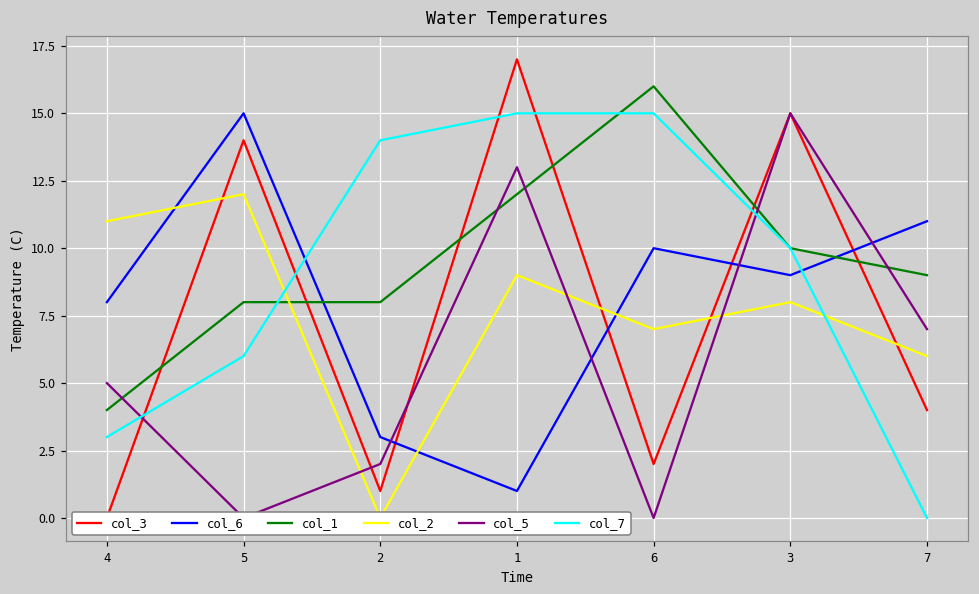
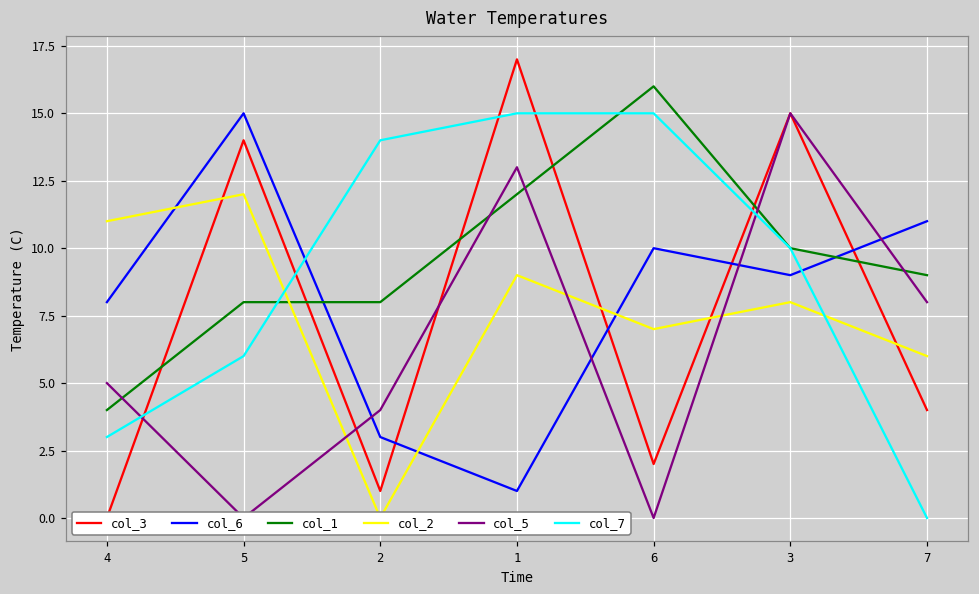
  {
    "col_3": {
      "5": 14,
      "2": 1,
      "1": 17,
      "6": 2,
      "7": 4
    },
    "col_6": {
      "4": 8,
      "5": 15,
      "2": 3,
      "1": 1,
      "6": 10,
      "3": 9,
      "7": 11
    },
    "col_1": {
      "4": 4,
      "5": 8,
      "2": 8,
      "1": 12,
      "6": 16,
      "7": 9
    },
    "col_2": {
      "4": 11,
      "5": 12,
      "1": 9,
      "6": 7,
      "3": 8,
      "7": 6
    },
    "col_5": {
      "4": 5,
-     "2": 2,
+     "2": 4,
      "1": 13,
      "6": 0,
-     "7": 7
+     "7": 8
    },
    "col_7": {
      "4": 3,
      "5": 6,
      "2": 14,
      "1": 15,
      "6": 15,
      "7": 0
    }
  }
